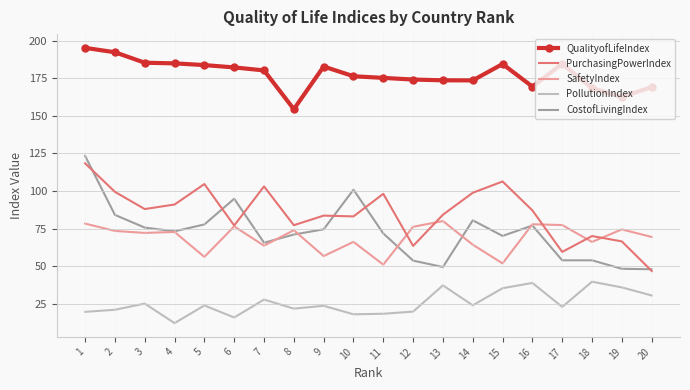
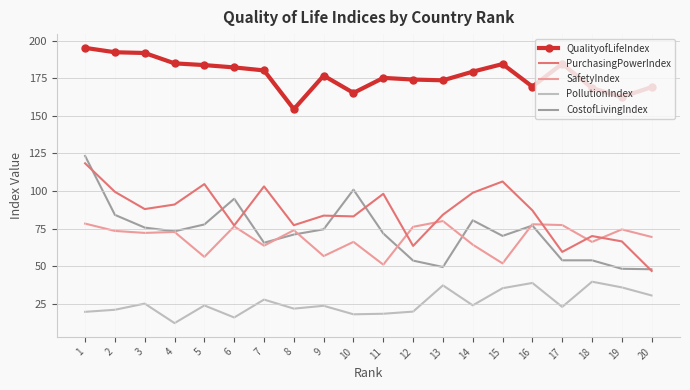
  {
    "QualityofLifeIndex": {
      "1": 195,
      "2": 192,
-     "3": 185,
+     "3": 192,
      "4": 185,
      "5": 184,
      "6": 182,
      "7": 180,
      "8": 154,
-     "9": 183,
-     "10": 176,
+     "9": 177,
+     "10": 165,
      "11": 175,
      "12": 174,
      "13": 174,
-     "14": 174,
+     "14": 179,
      "15": 185,
      "16": 169
    }
  }
